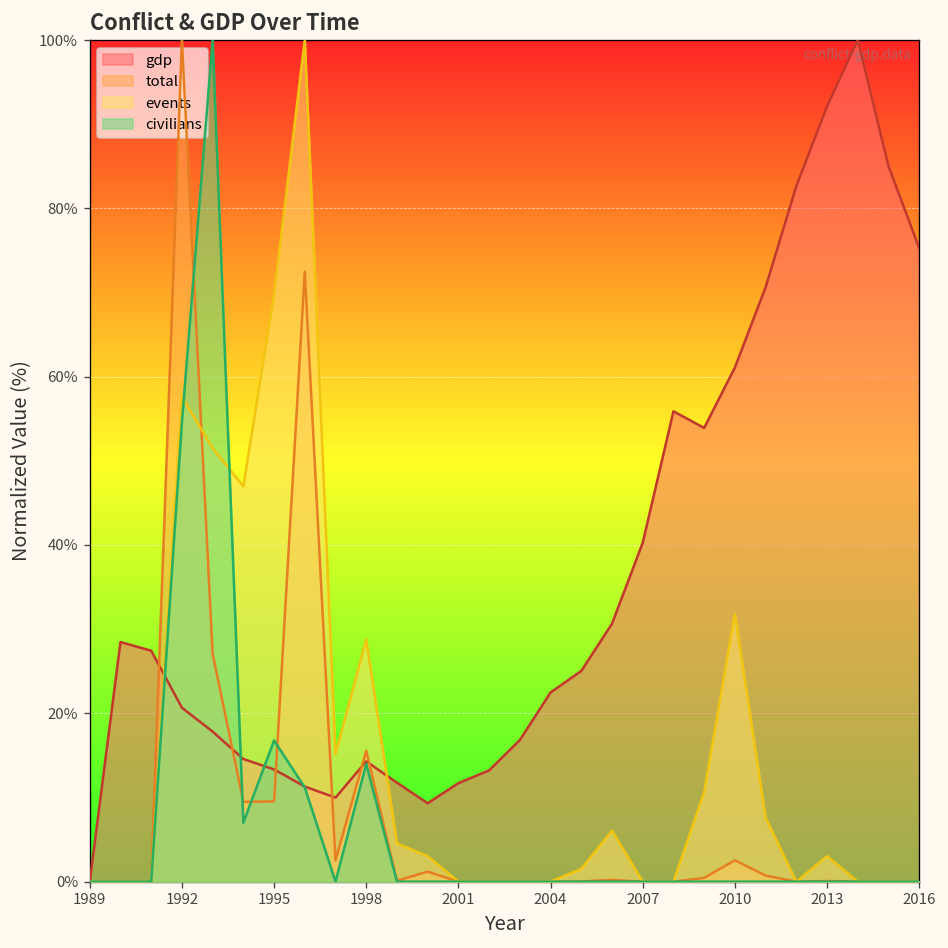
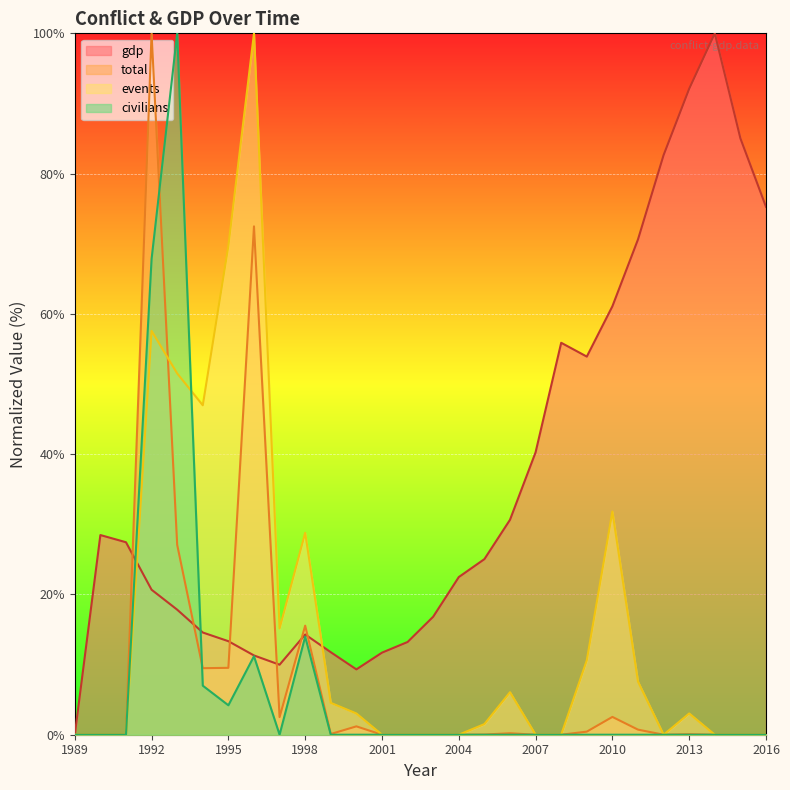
  {
    "civilians": {
-     "1992": "55%",
-     "1995": "17%",
+     "1992": "68%",
+     "1995": "4%",
      "2010": "0%"
    }
  }
